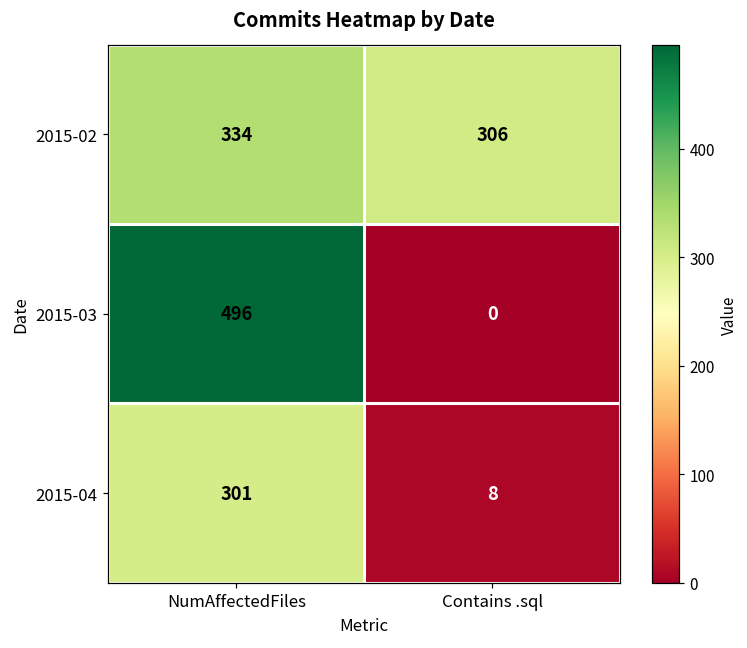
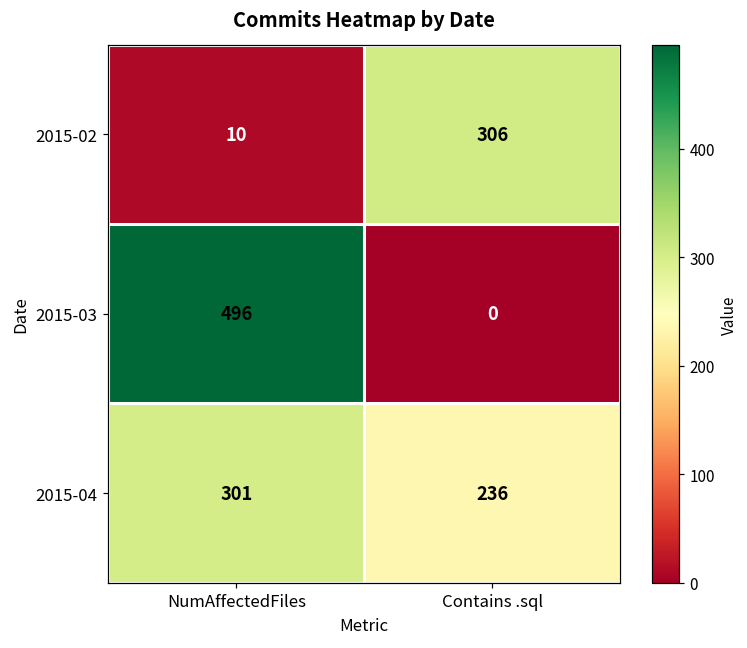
  {
    "2015-02": {
-     "NumAffectedFiles": 334,
+     "NumAffectedFiles": 10,
      "Contains .sql": 306
    },
    "2015-03": {
      "NumAffectedFiles": 496,
      "Contains .sql": 0
    },
    "2015-04": {
      "NumAffectedFiles": 301,
-     "Contains .sql": 8
+     "Contains .sql": 236
    }
  }
